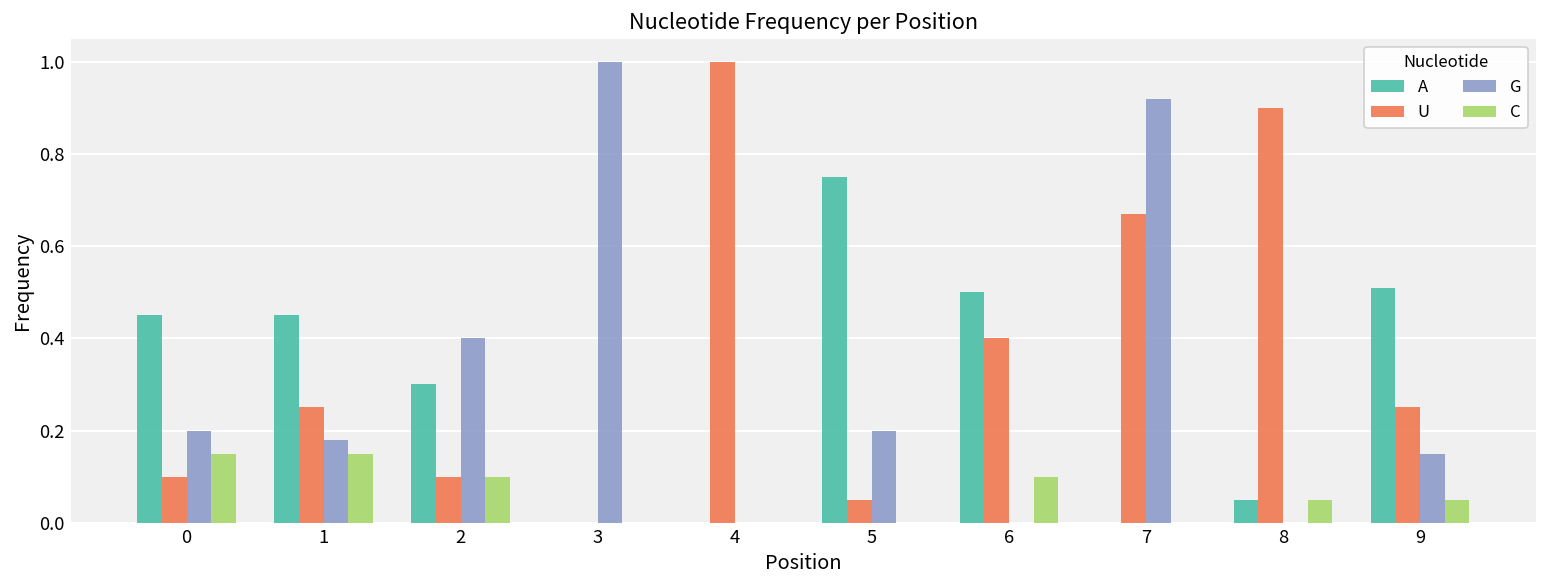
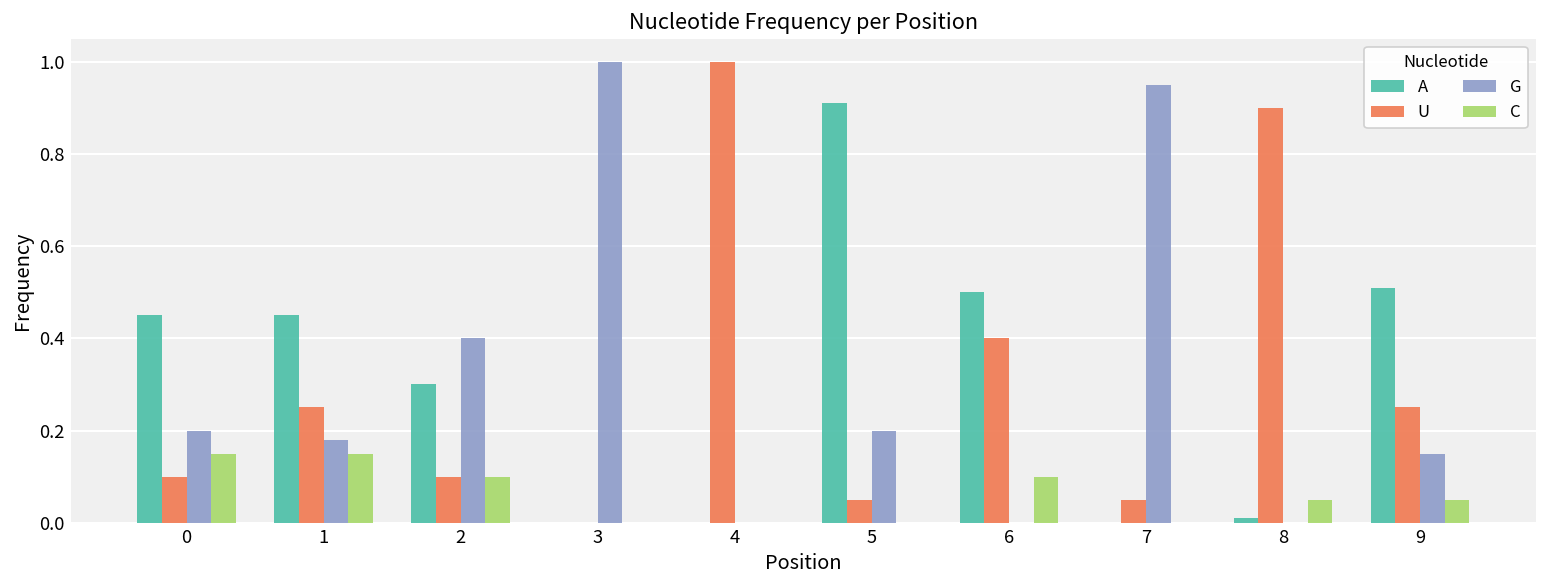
  {
    "A": {
      "0": 0.45,
      "1": 0.45,
      "2": 0.30,
      "3": 0.00,
      "4": 0.00,
-     "5": 0.75,
+     "5": 0.91,
      "6": 0.50,
      "7": 0.00,
-     "8": 0.05,
+     "8": 0.01,
      "9": 0.51
    },
    "U": {
      "0": 0.10,
      "1": 0.25,
      "2": 0.10,
      "3": 0.00,
      "4": 1.00,
      "5": 0.05,
      "6": 0.40,
-     "7": 0.67,
+     "7": 0.05,
      "8": 0.90,
      "9": 0.25
    },
    "G": {
      "0": 0.20,
      "1": 0.18,
      "2": 0.40,
      "3": 1.00,
      "4": 0.00,
      "5": 0.20,
      "6": 0.00,
-     "7": 0.92,
+     "7": 0.95,
      "8": 0.00,
      "9": 0.15
    },
    "C": {
      "0": 0.15,
      "1": 0.15,
      "2": 0.10,
      "3": 0.00,
      "4": 0.00,
      "5": 0.00,
      "6": 0.10,
      "7": 0.00,
      "8": 0.05,
      "9": 0.05
    }
  }
